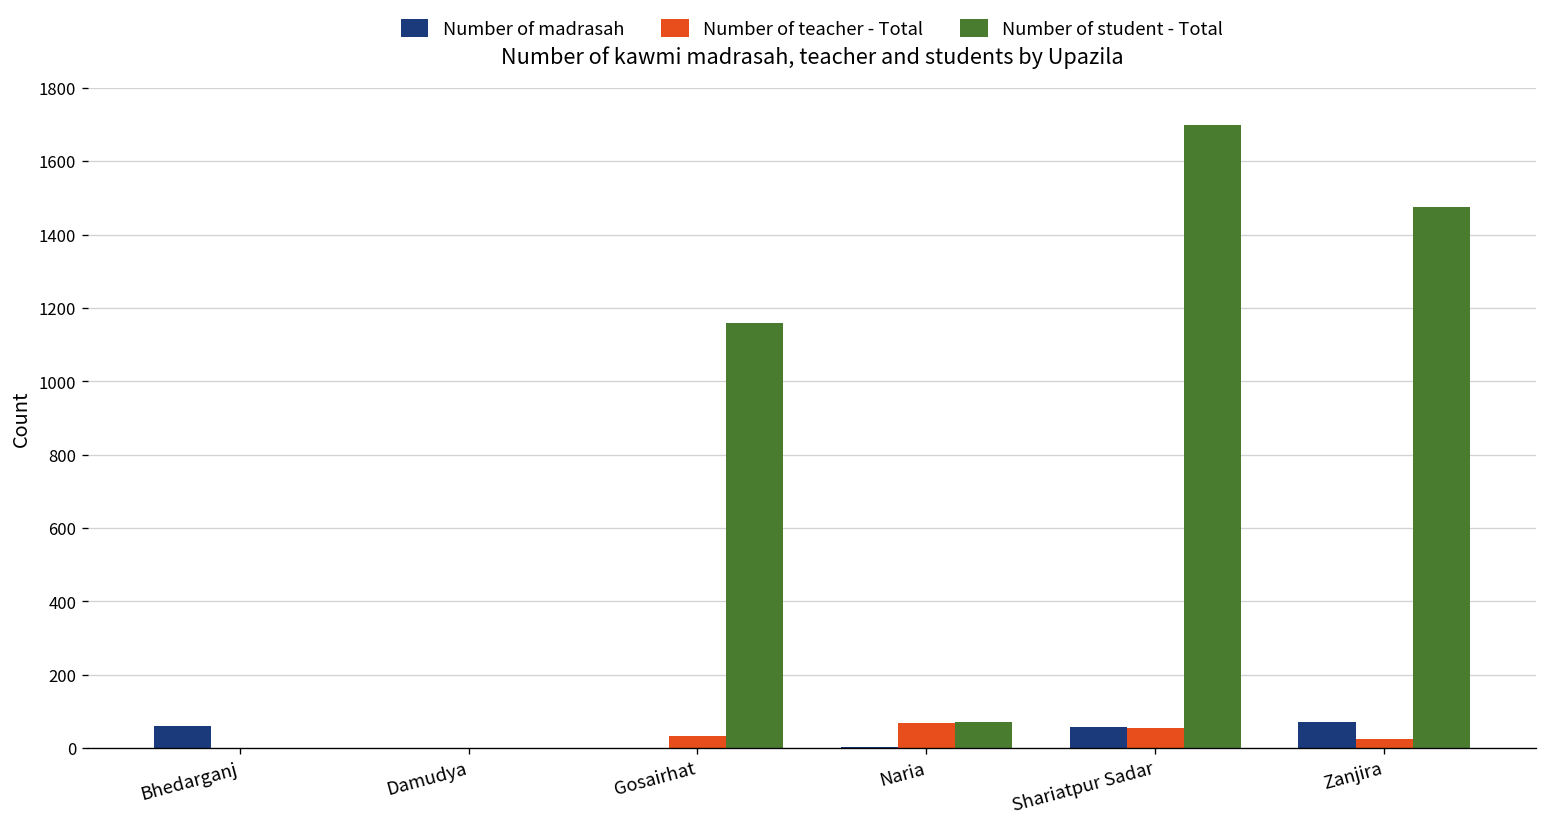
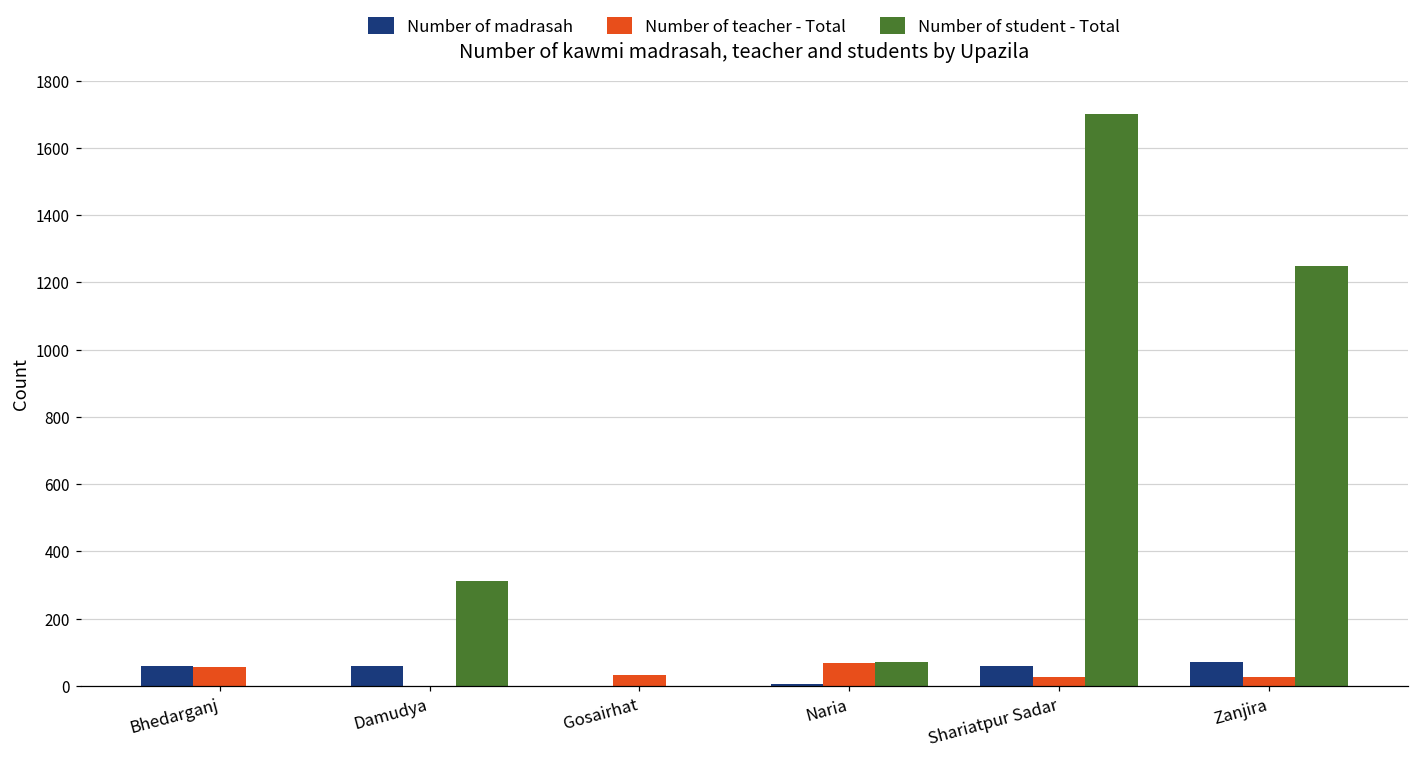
  {
    "Number of madrasah": {
      "Bhedarganj": 60,
-     "Damudya": 0,
+     "Damudya": 60,
      "Gosairhat": 0,
      "Shariatpur Sadar": 60,
      "Zanjira": 70
    },
    "Number of teacher - Total": {
-     "Bhedarganj": 0,
+     "Bhedarganj": 60,
      "Damudya": 0,
      "Gosairhat": 30,
      "Naria": 70,
-     "Shariatpur Sadar": 60,
+     "Shariatpur Sadar": 30,
      "Zanjira": 30
    },
    "Number of student - Total": {
      "Bhedarganj": 0,
-     "Damudya": 0,
-     "Gosairhat": 1160,
+     "Damudya": 310,
+     "Gosairhat": 0,
      "Naria": 70,
      "Shariatpur Sadar": 1700,
-     "Zanjira": 1480
+     "Zanjira": 1250
    }
  }
